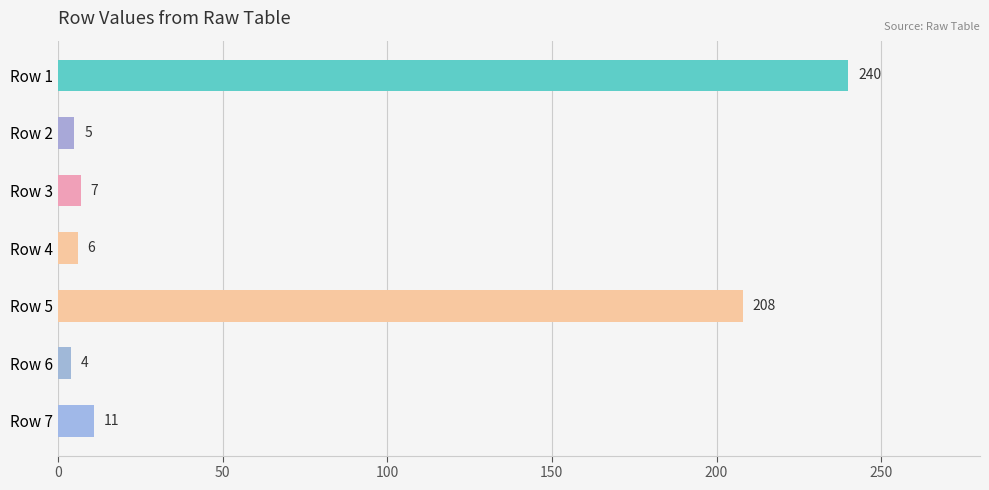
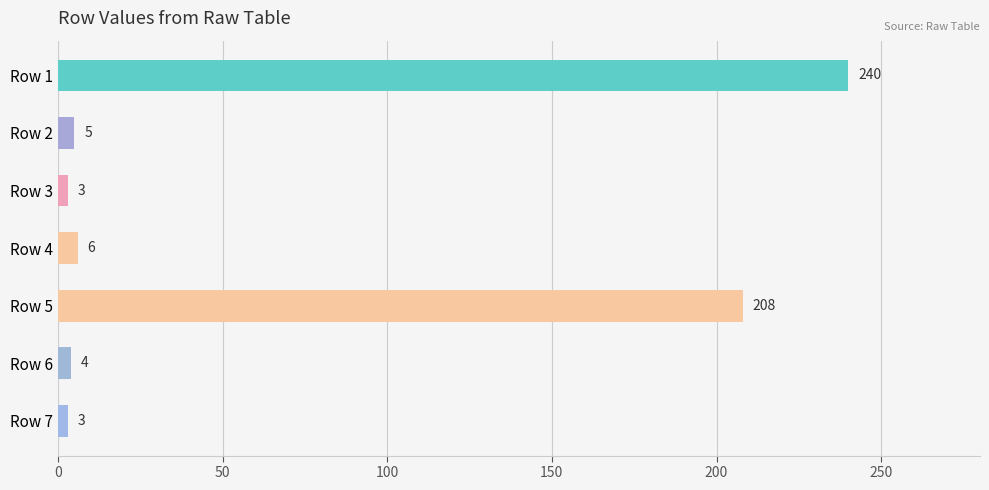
  {
    "Row 1": 240,
    "Row 2": 5,
-   "Row 3": 7,
+   "Row 3": 3,
    "Row 4": 6,
    "Row 5": 208,
    "Row 6": 4,
-   "Row 7": 11
+   "Row 7": 3
  }
